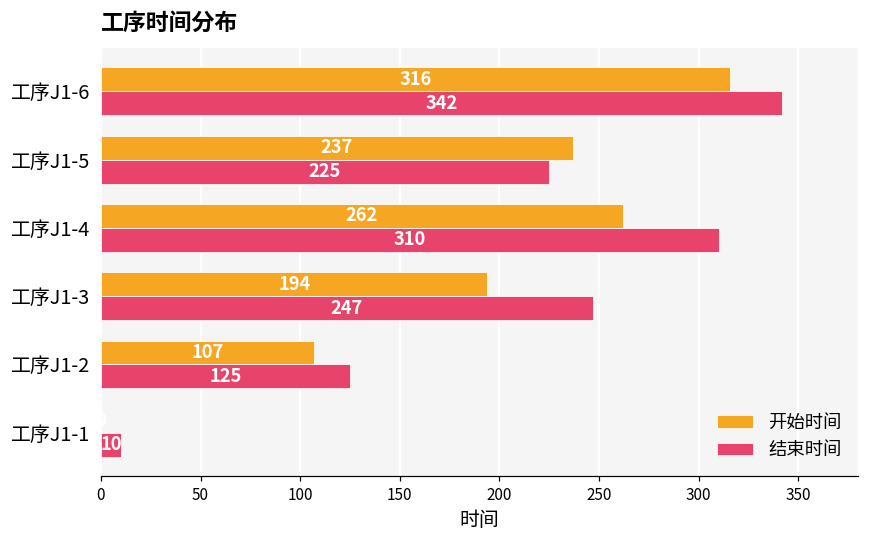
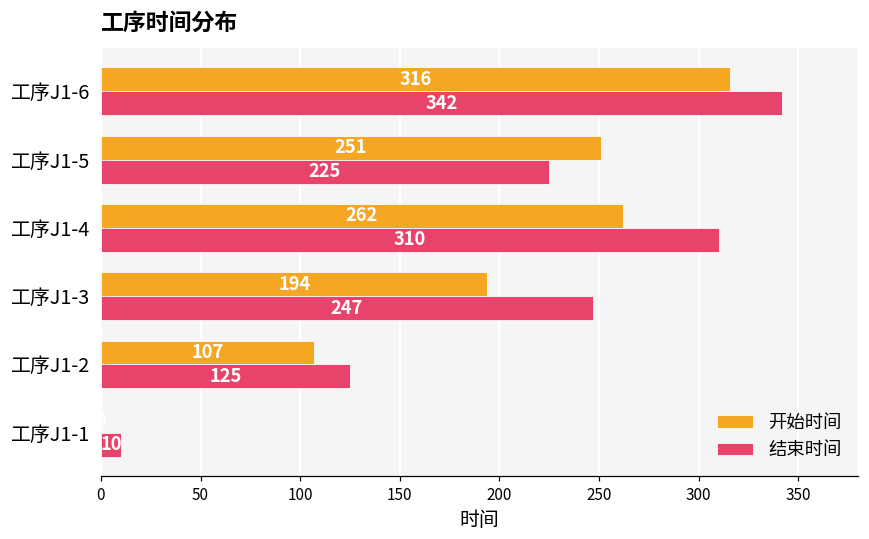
  {
    "开始时间": {
      "工序J1-6": 316,
-     "工序J1-5": 237,
+     "工序J1-5": 251,
      "工序J1-4": 262,
      "工序J1-3": 194,
      "工序J1-2": 107
    },
    "结束时间": {
      "工序J1-6": 342,
      "工序J1-5": 225,
      "工序J1-4": 310,
      "工序J1-3": 247,
      "工序J1-2": 125,
      "工序J1-1": 10
    }
  }
